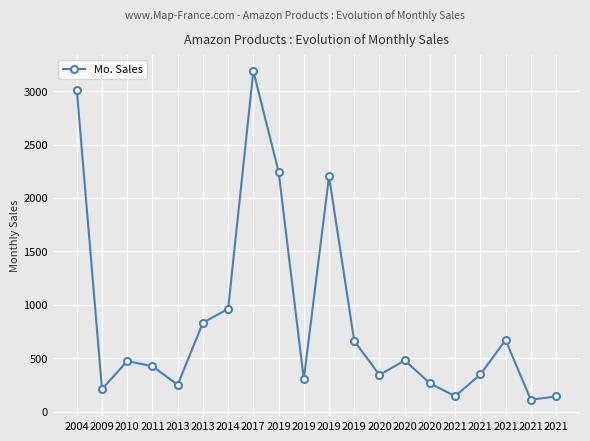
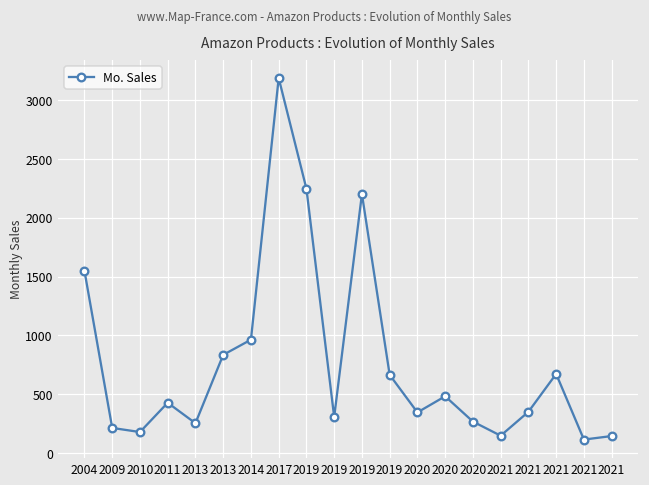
  {
-   "2004": 3010,
+   "2004": 1550,
    "2009": 210,
-   "2010": 480,
+   "2010": 180,
    "2011": 430,
    "2014": 960,
    "2017": 3190
  }
